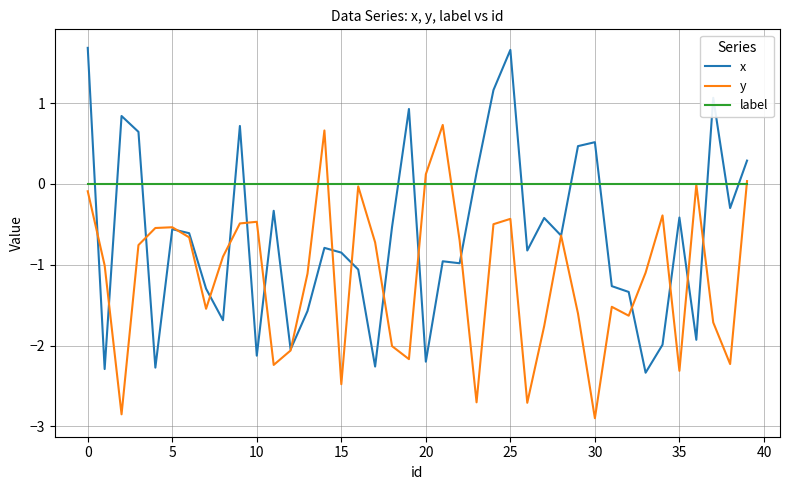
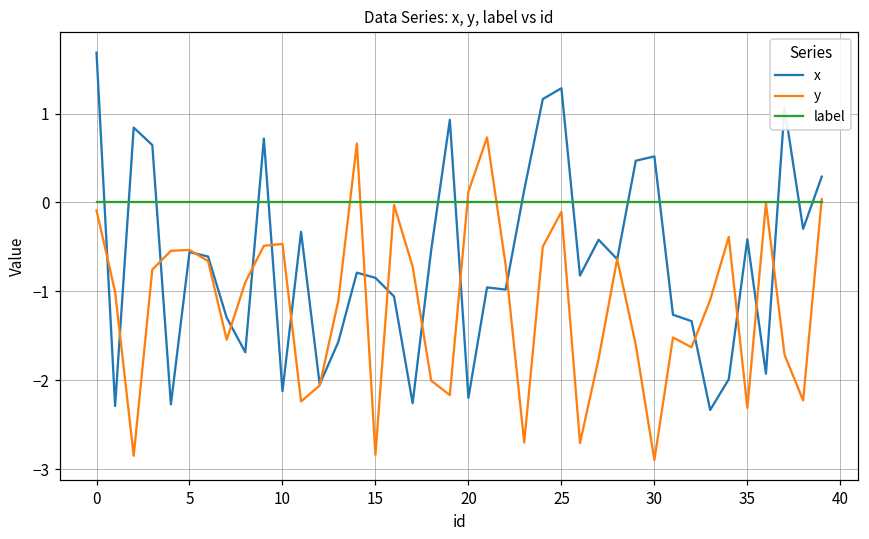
  {
    "x": {
      "0": 1.7,
      "10": -2.1,
      "15": -0.8,
      "20": -2.2,
-     "25": 1.7,
+     "25": 1.3,
      "30": 0.5,
      "35": -0.4
    },
    "y": {
      "0": -0.1,
      "10": -0.5,
-     "15": -2.5,
+     "15": -2.8,
      "20": 0.1,
-     "25": -0.4,
+     "25": -0.1,
      "30": -2.9,
      "35": -2.3
    },
    "label": {
      "0": 0.0,
      "5": 0.0,
      "10": 0.0,
      "15": 0.0,
      "20": 0.0,
      "25": 0.0,
      "30": 0.0,
      "35": 0.0
    }
  }
